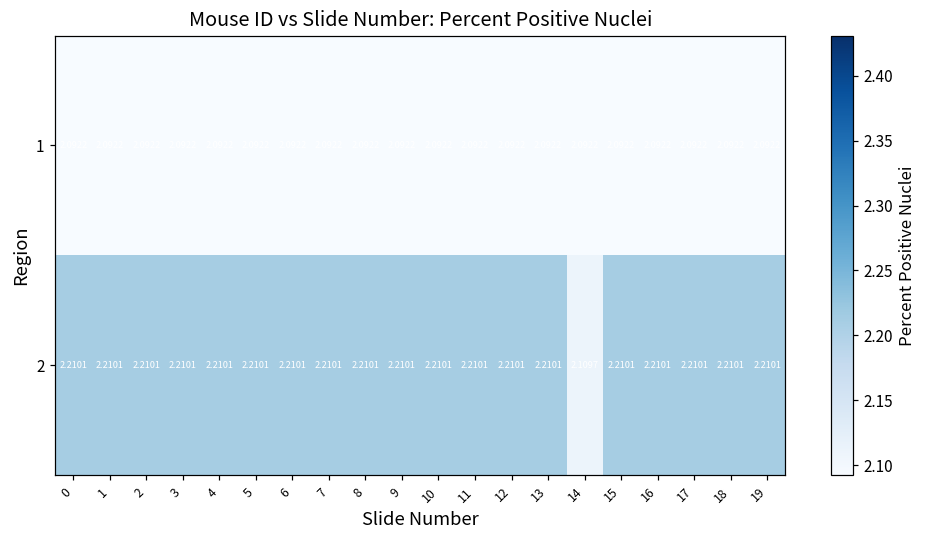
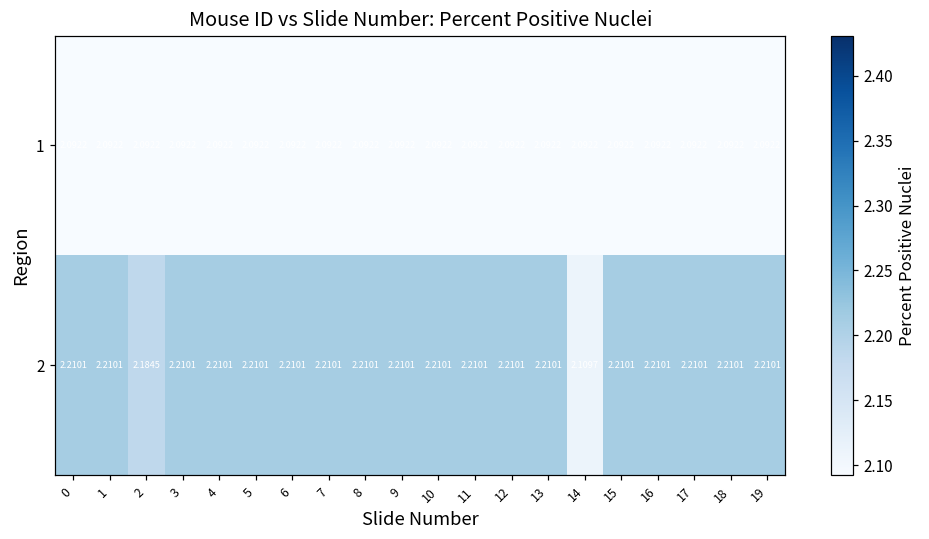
  {
    "2": {
      "0": 2.2101,
      "1": 2.2101,
-     "2": 2.2101,
+     "2": 2.1845,
      "3": 2.2101,
      "4": 2.2101,
      "5": 2.2101,
      "6": 2.2101,
      "7": 2.2101,
      "8": 2.2101,
      "9": 2.2101,
      "10": 2.2101,
      "11": 2.2101,
      "12": 2.2101,
      "13": 2.2101,
      "15": 2.2101,
      "16": 2.2101,
      "17": 2.2101,
      "18": 2.2101,
      "19": 2.2101
    }
  }
